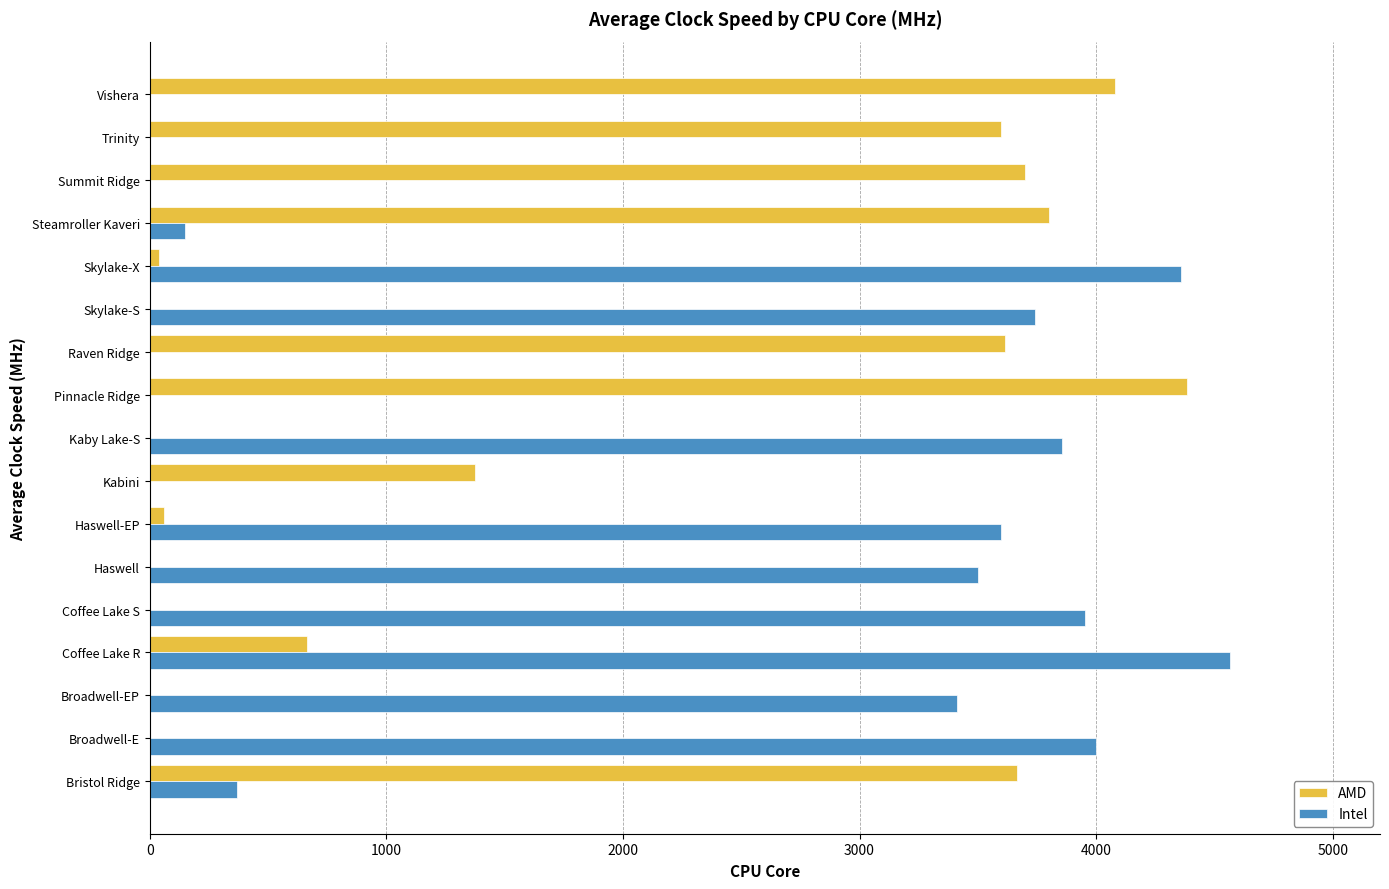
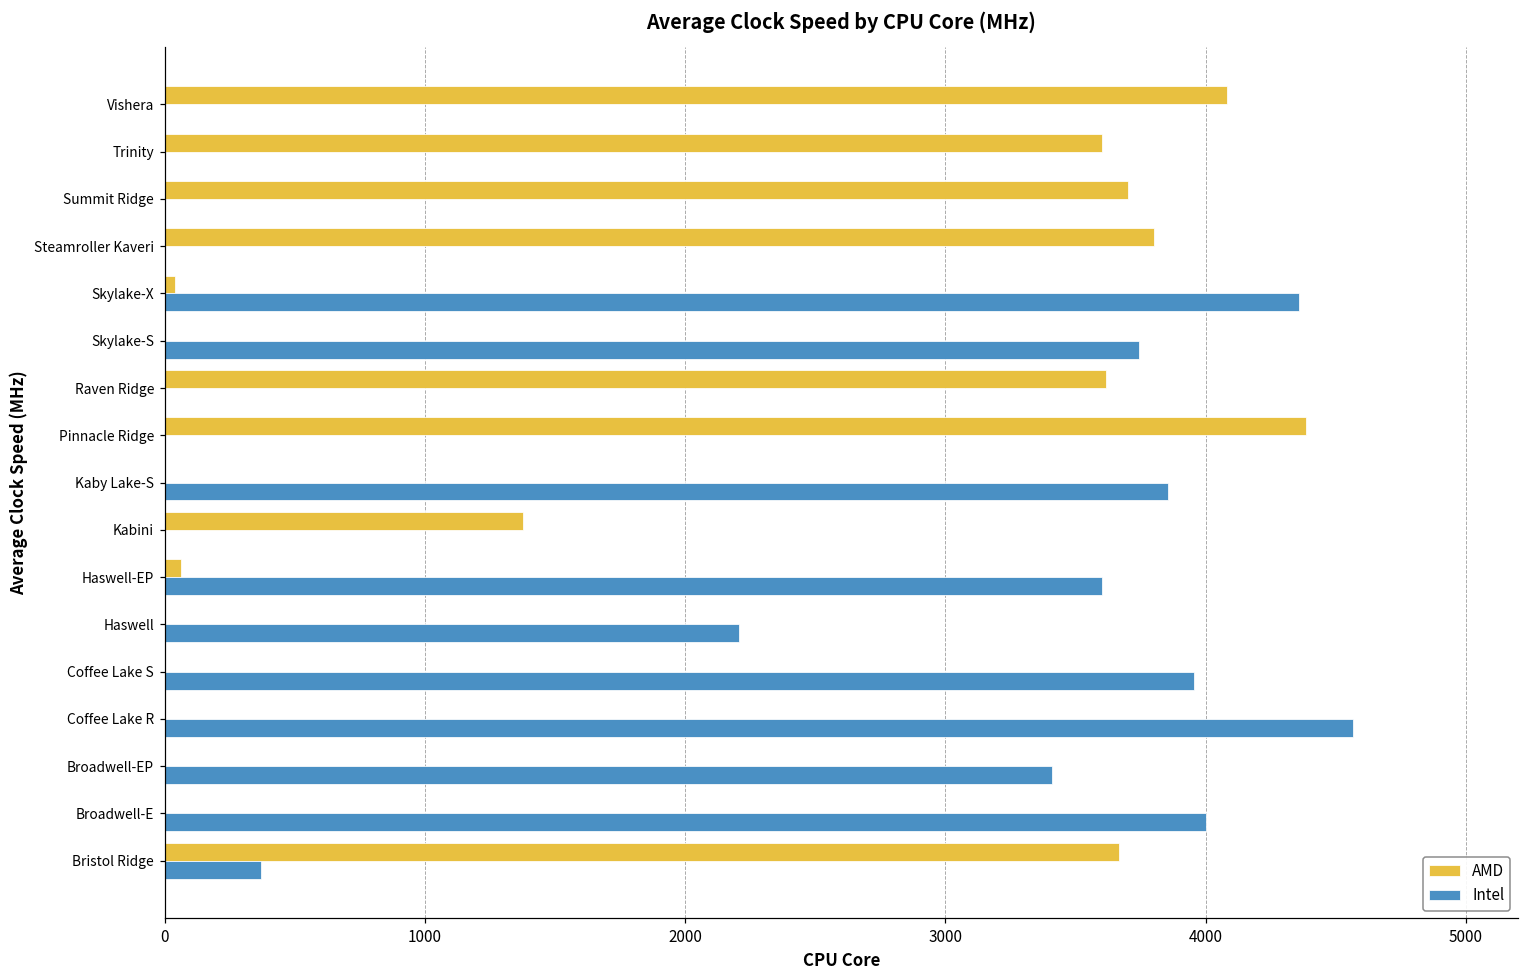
  {
    "AMD": {
      "Vishera": 4080,
      "Trinity": 3600,
      "Summit Ridge": 3700,
      "Steamroller Kaveri": 3800,
      "Skylake-X": 40,
      "Skylake-S": 0,
      "Raven Ridge": 3620,
      "Pinnacle Ridge": 4390,
      "Kaby Lake-S": 0,
      "Kabini": 1380,
      "Haswell-EP": 60,
      "Haswell": 0,
      "Coffee Lake S": 0,
-     "Coffee Lake R": 660,
+     "Coffee Lake R": 0,
      "Broadwell-EP": 0,
      "Broadwell-E": 0,
      "Bristol Ridge": 3670
    },
    "Intel": {
      "Vishera": 0,
      "Trinity": 0,
      "Summit Ridge": 0,
-     "Steamroller Kaveri": 150,
+     "Steamroller Kaveri": 0,
      "Skylake-X": 4360,
      "Skylake-S": 3740,
      "Raven Ridge": 0,
      "Pinnacle Ridge": 0,
      "Kaby Lake-S": 3850,
      "Kabini": 0,
      "Haswell-EP": 3600,
-     "Haswell": 3500,
+     "Haswell": 2210,
      "Coffee Lake S": 3950,
      "Coffee Lake R": 4570,
      "Broadwell-EP": 3410,
      "Broadwell-E": 4000,
      "Bristol Ridge": 370
    }
  }
